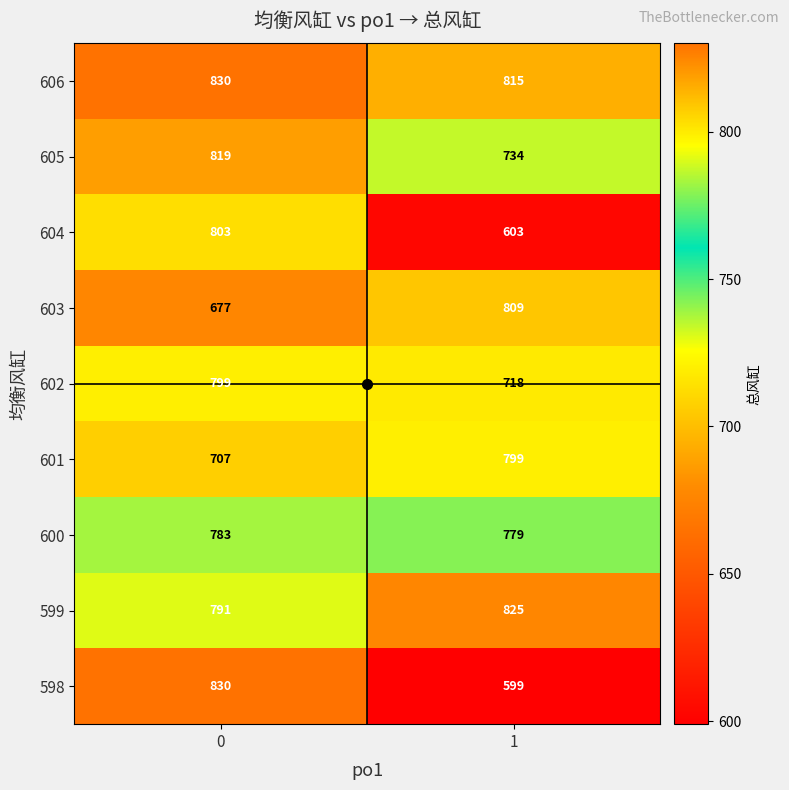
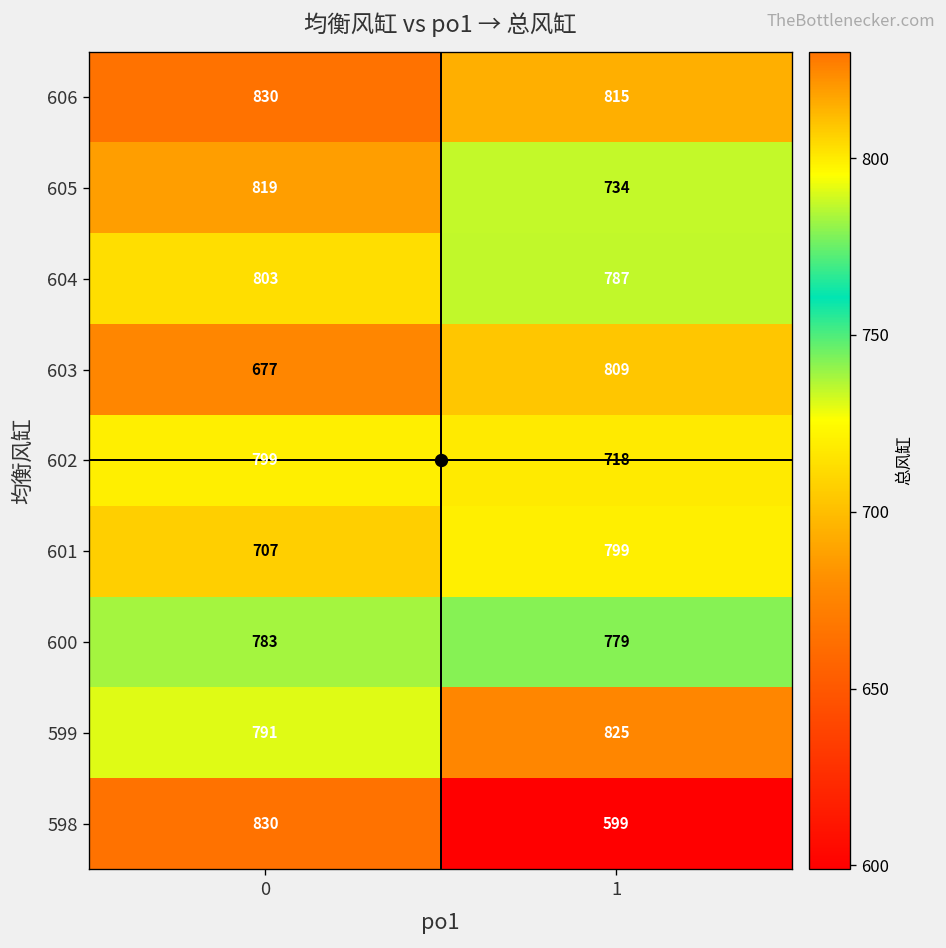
  {
    "606": {
      "0": 830,
      "1": 815
    },
    "605": {
      "0": 819,
      "1": 734
    },
    "604": {
      "0": 803,
-     "1": 603
+     "1": 787
    },
    "603": {
      "0": 677,
      "1": 809
    },
    "602": {
      "0": 799,
      "1": 718
    },
    "601": {
      "0": 707,
      "1": 799
    },
    "600": {
      "0": 783,
      "1": 779
    },
    "599": {
      "0": 791,
      "1": 825
    },
    "598": {
      "0": 830,
      "1": 599
    }
  }
